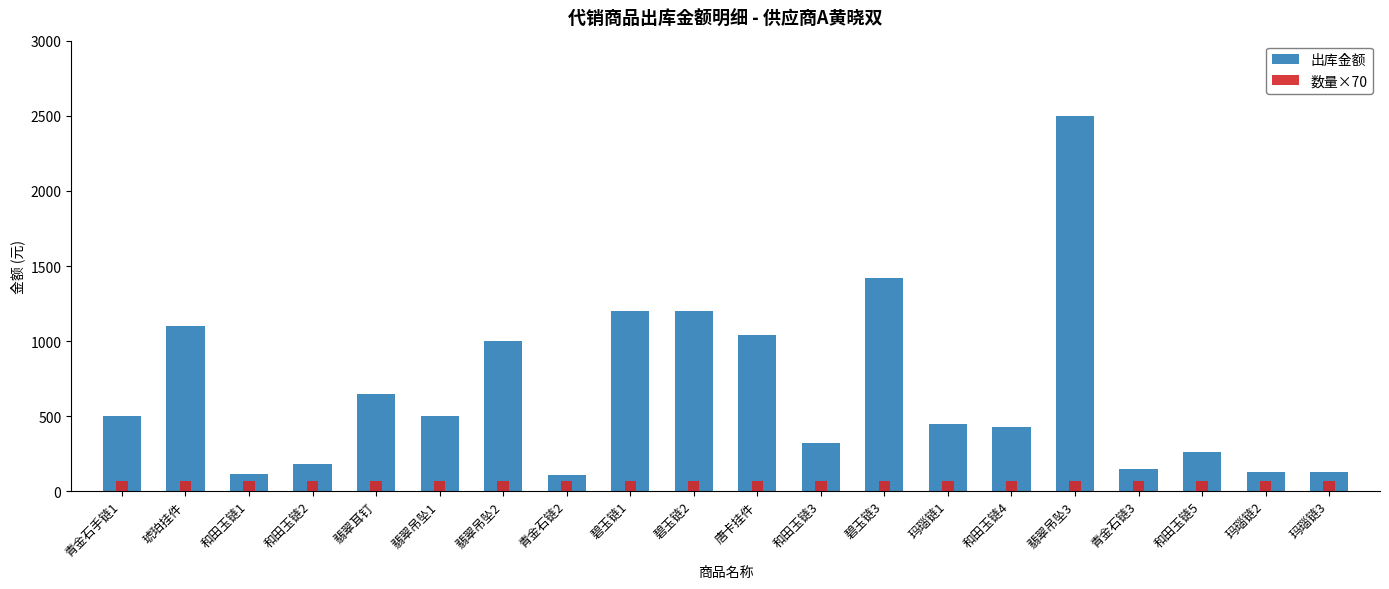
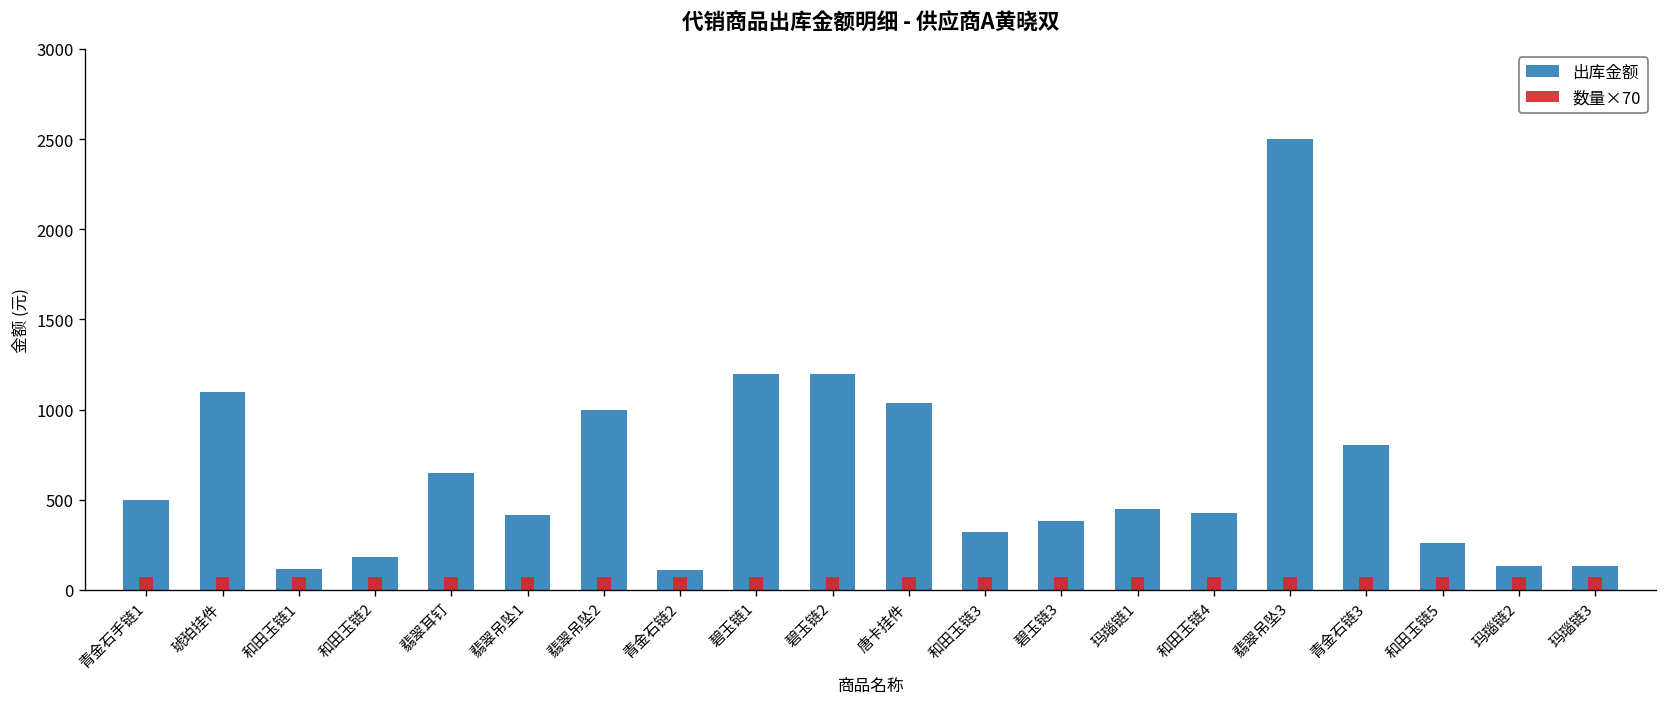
  {
    "出库金额": {
      "青金石手链1": 500,
      "琥珀挂件": 1100,
      "和田玉链1": 110,
      "和田玉链2": 180,
      "翡翠耳钉": 650,
-     "翡翠吊坠1": 500,
+     "翡翠吊坠1": 420,
      "翡翠吊坠2": 1000,
      "青金石链2": 110,
      "碧玉链1": 1200,
      "碧玉链2": 1200,
      "唐卡挂件": 1040,
      "和田玉链3": 320,
-     "碧玉链3": 1420,
+     "碧玉链3": 380,
      "玛瑙链1": 450,
      "和田玉链4": 430,
      "翡翠吊坠3": 2500,
-     "青金石链3": 150,
+     "青金石链3": 800,
      "和田玉链5": 260,
      "玛瑙链2": 130,
      "玛瑙链3": 130
    }
  }
